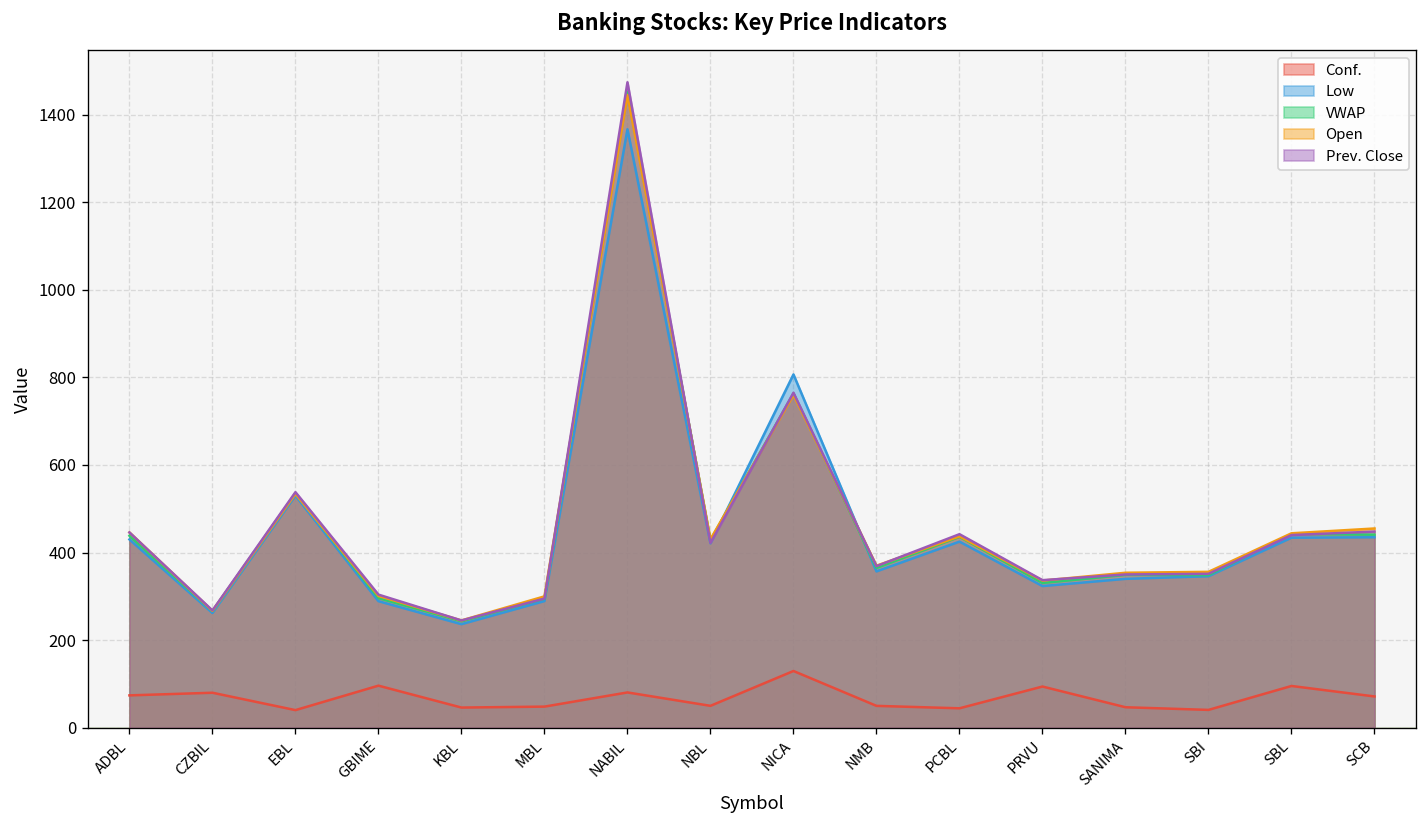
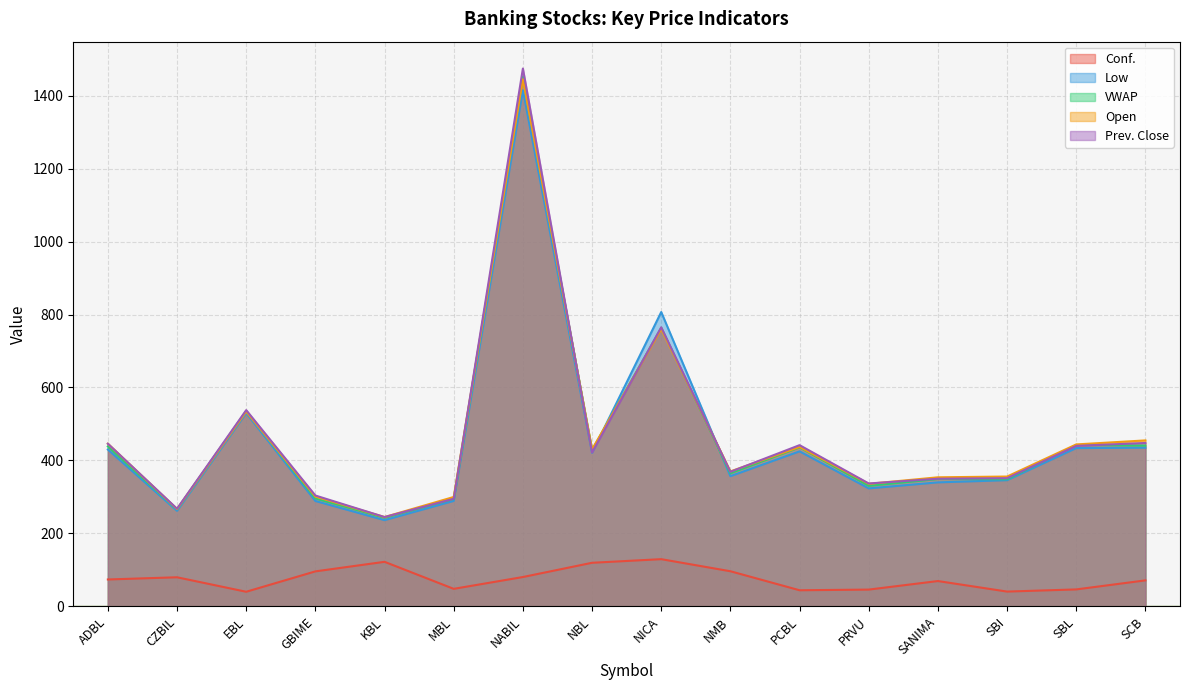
  {
    "Conf.": {
      "ADBL": 70,
      "CZBIL": 80,
      "EBL": 40,
      "GBIME": 100,
-     "KBL": 50,
+     "KBL": 120,
      "MBL": 50,
      "NABIL": 80,
-     "NBL": 50,
+     "NBL": 120,
      "NICA": 130,
-     "NMB": 50,
+     "NMB": 100,
      "PCBL": 40,
-     "PRVU": 90,
-     "SANIMA": 50,
+     "PRVU": 50,
+     "SANIMA": 70,
      "SBI": 40,
-     "SBL": 100,
+     "SBL": 50,
      "SCB": 70
    },
    "Low": {
      "ADBL": 430,
      "GBIME": 290,
-     "NABIL": 1370,
+     "NABIL": 1420,
      "NICA": 810,
      "NMB": 360,
      "PCBL": 430,
      "PRVU": 320,
      "SANIMA": 340
    },
    "VWAP": {
      "ADBL": 440
    },
    "Open": {
      "SCB": 460
    },
    "Prev. Close": {
      "NABIL": 1470,
      "SCB": 450
    }
  }
